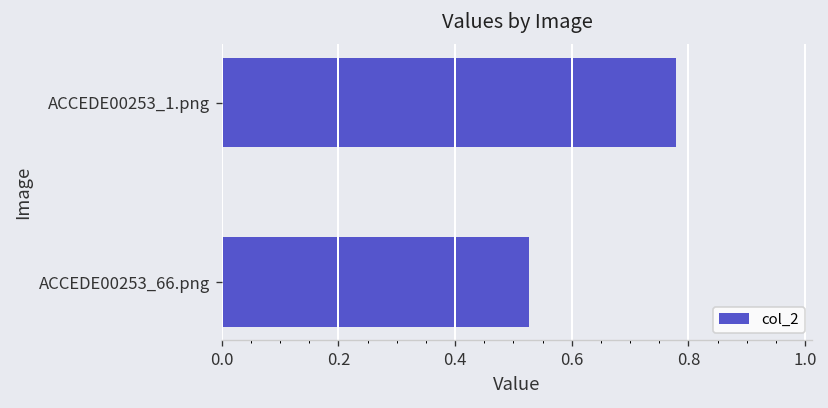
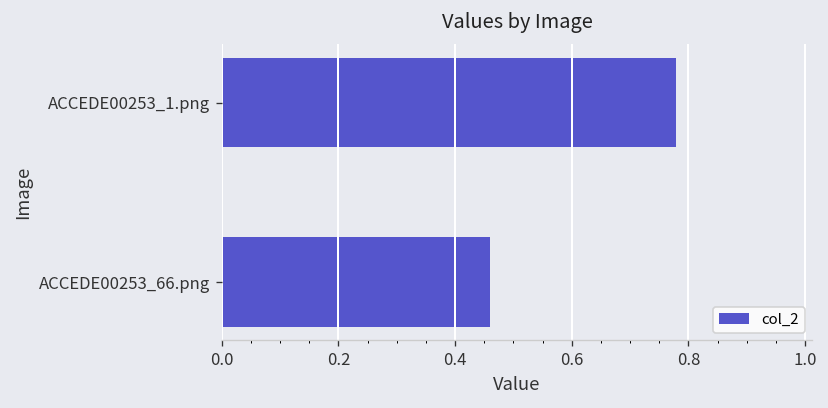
  {
    "ACCEDE00253_1.png": 0.78,
-   "ACCEDE00253_66.png": 0.53
+   "ACCEDE00253_66.png": 0.46
  }
